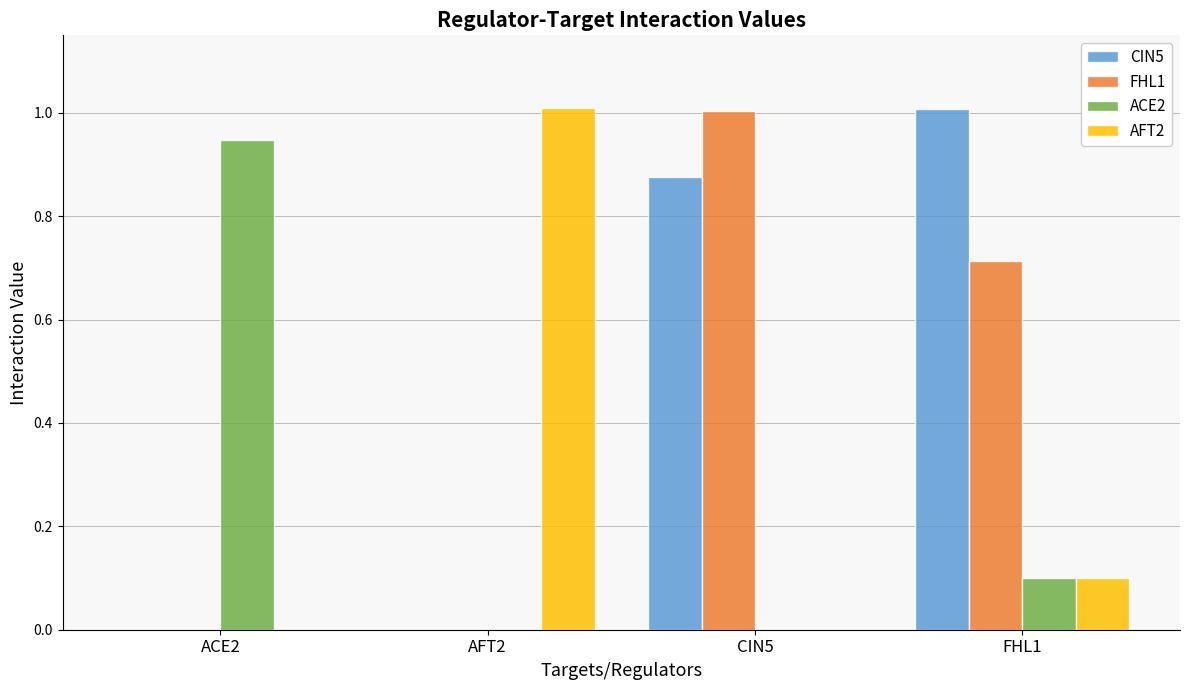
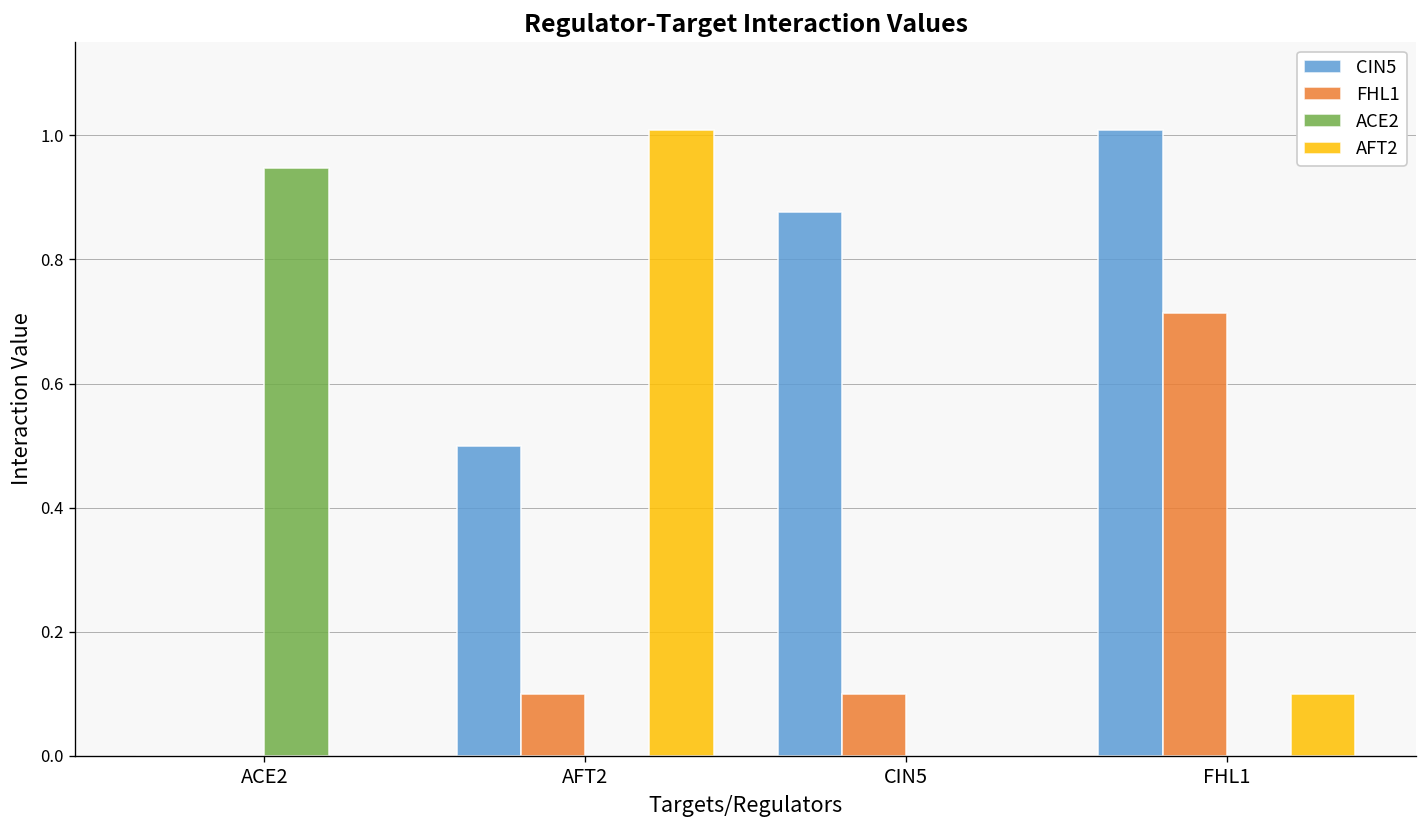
  {
    "CIN5": {
      "ACE2": 0.0,
-     "AFT2": 0.0,
+     "AFT2": 0.5,
      "CIN5": 0.88,
      "FHL1": 1.01
    },
    "FHL1": {
      "ACE2": 0.00,
-     "AFT2": 0.0,
-     "CIN5": 1.00,
+     "AFT2": 0.1,
+     "CIN5": 0.10,
      "FHL1": 0.71
    },
    "ACE2": {
      "ACE2": 0.95,
      "AFT2": 0.0,
      "CIN5": 0.0,
-     "FHL1": 0.1
+     "FHL1": 0.0
    },
    "AFT2": {
      "ACE2": 0.00,
      "AFT2": 1.01,
      "CIN5": 0.00,
      "FHL1": 0.10
    }
  }
